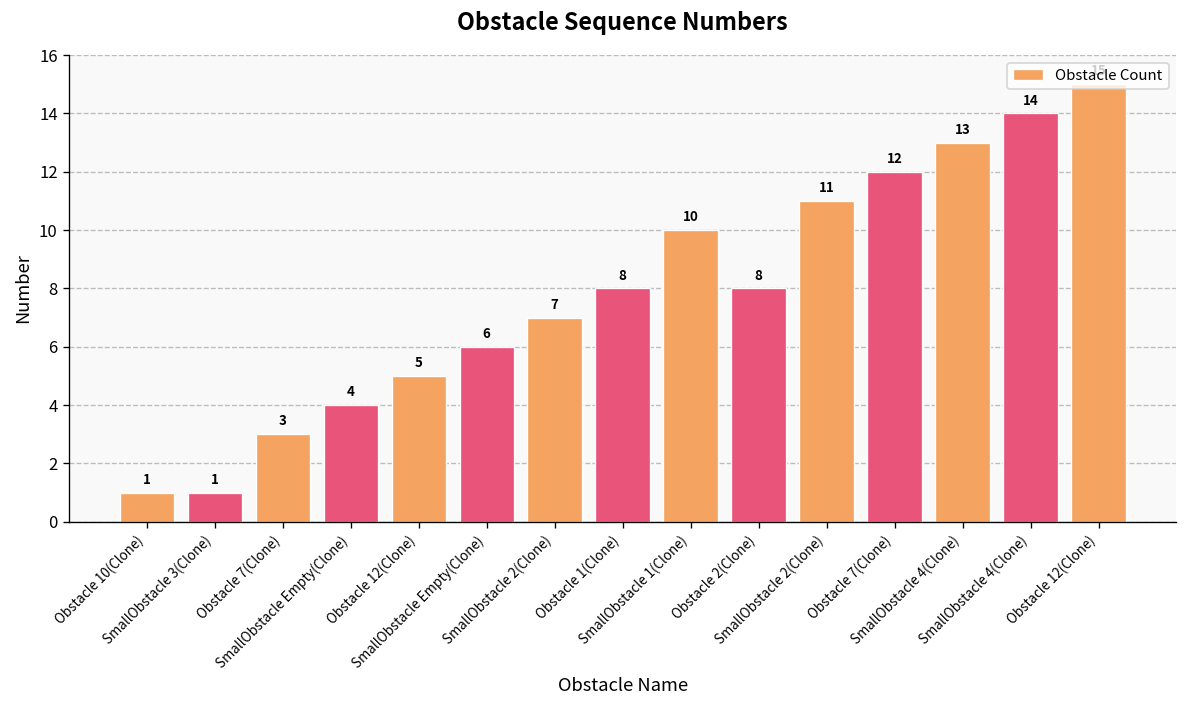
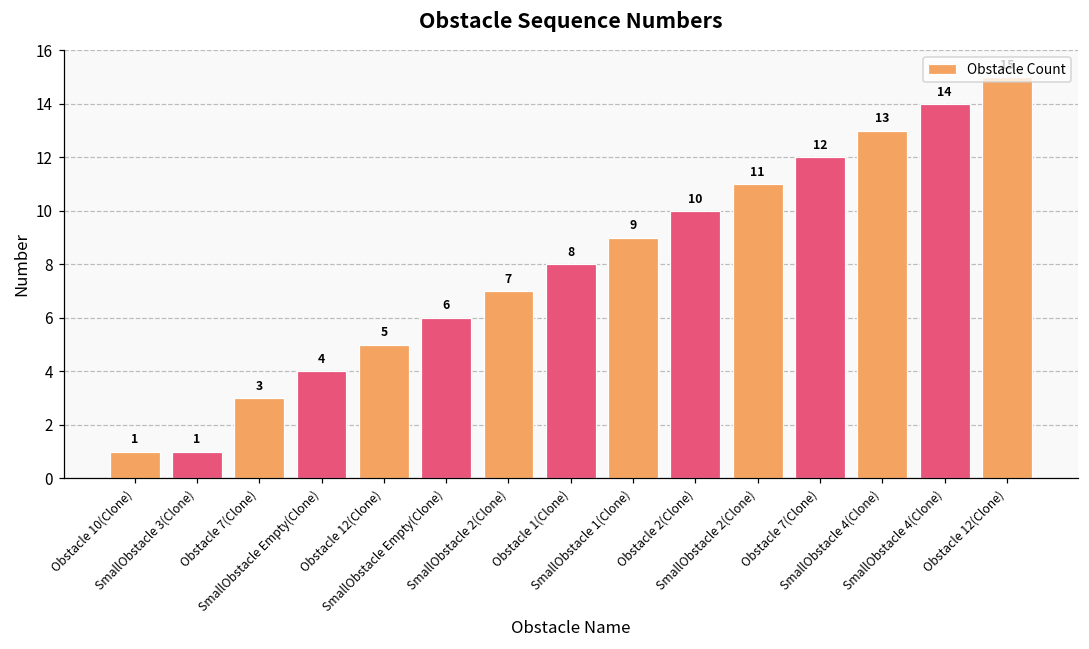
  {
    "Obstacle 10(Clone)": 1,
    "SmallObstacle 3(Clone)": 1,
    "Obstacle 1(Clone)": 8,
-   "SmallObstacle 1(Clone)": 10,
-   "Obstacle 2(Clone)": 8
+   "SmallObstacle 1(Clone)": 9,
+   "Obstacle 2(Clone)": 10
  }
